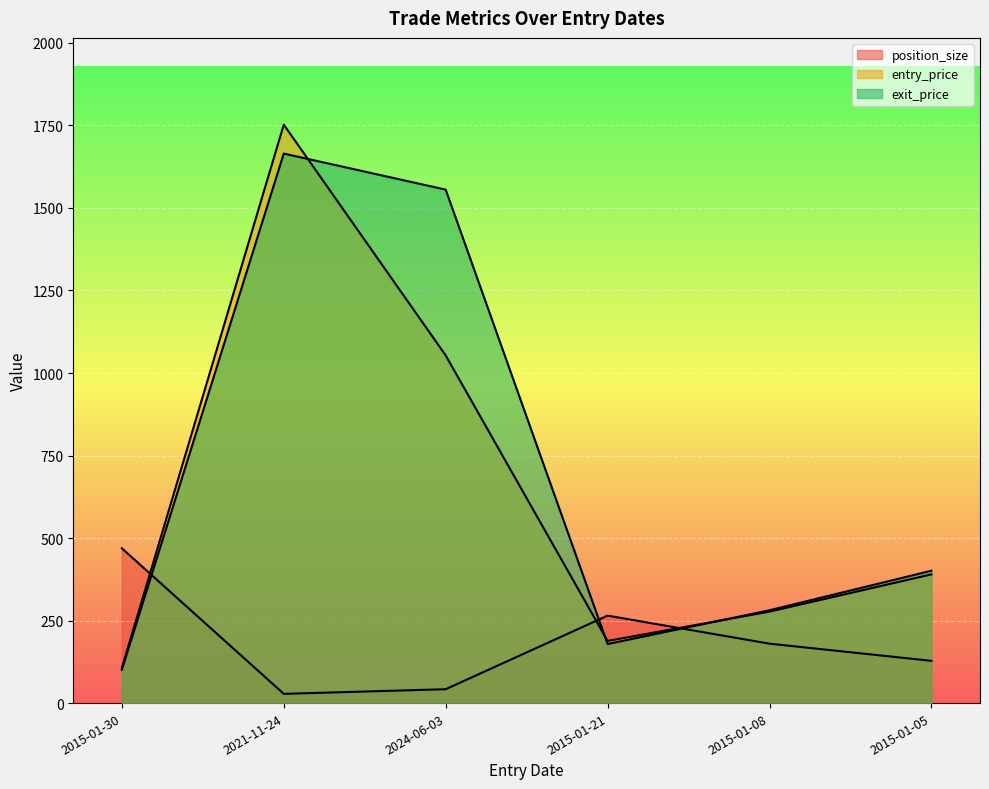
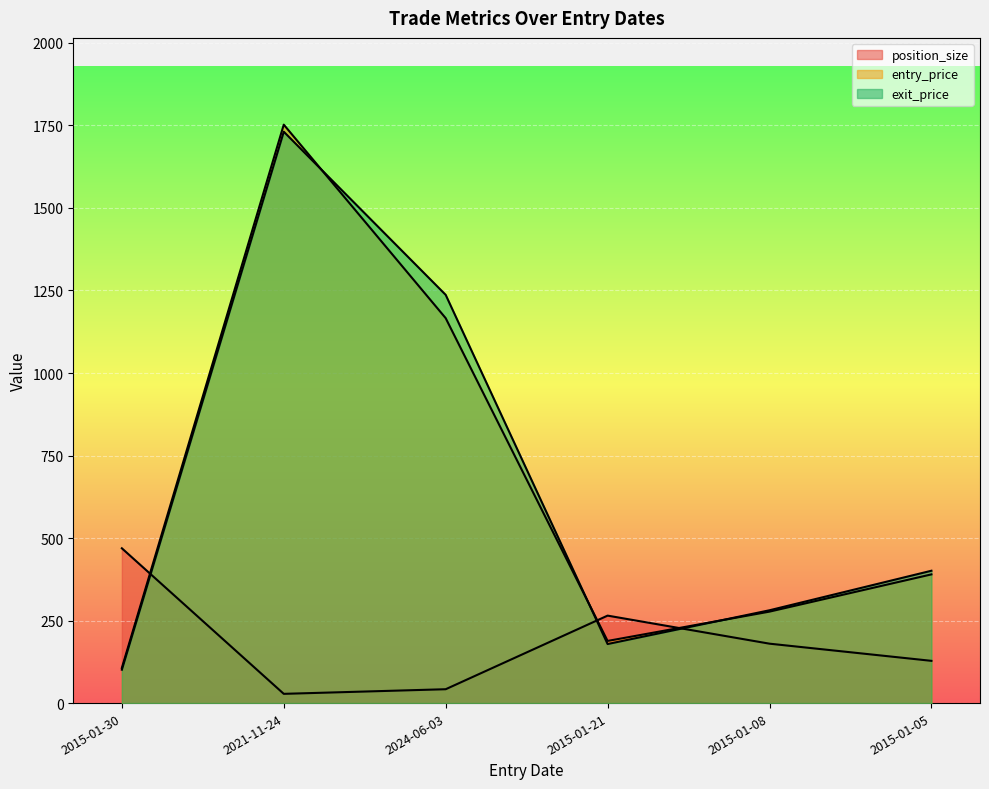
  {
    "position_size": {
      "2015-01-30": 470,
      "2021-11-24": 30,
      "2024-06-03": 40,
      "2015-01-21": 270,
      "2015-01-08": 180,
      "2015-01-05": 130
    },
    "entry_price": {
      "2021-11-24": 1750,
-     "2024-06-03": 1050,
+     "2024-06-03": 1170,
      "2015-01-21": 190,
      "2015-01-05": 390
    },
    "exit_price": {
-     "2021-11-24": 1660,
-     "2024-06-03": 1560,
+     "2021-11-24": 1730,
+     "2024-06-03": 1240,
      "2015-01-21": 180,
      "2015-01-05": 400
    }
  }
